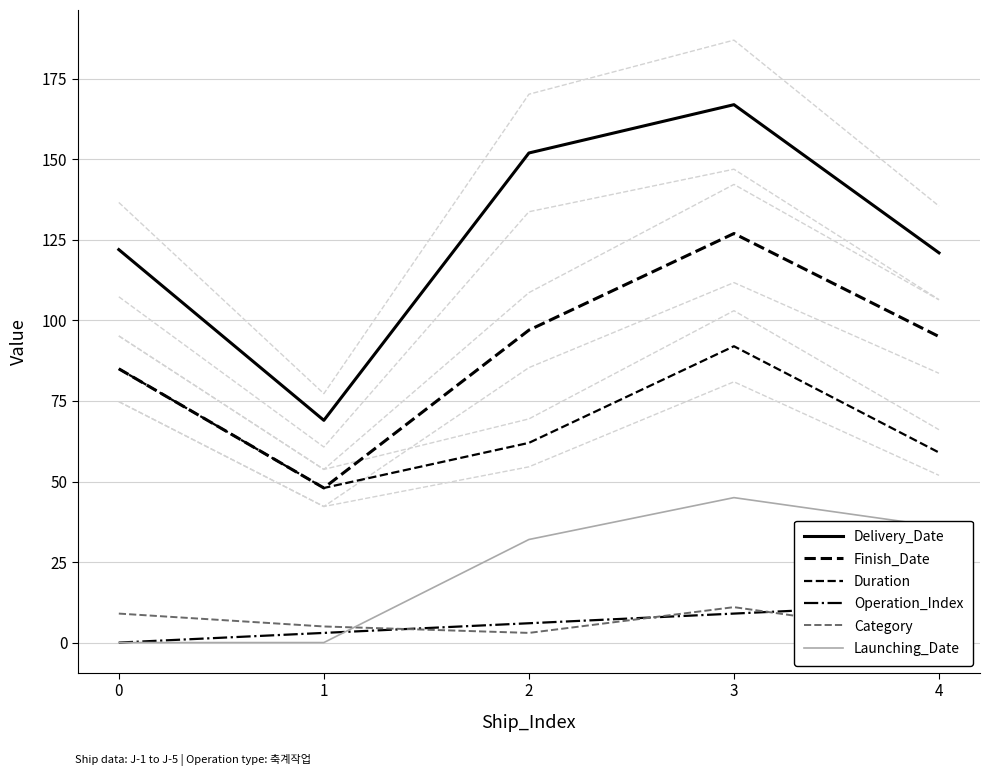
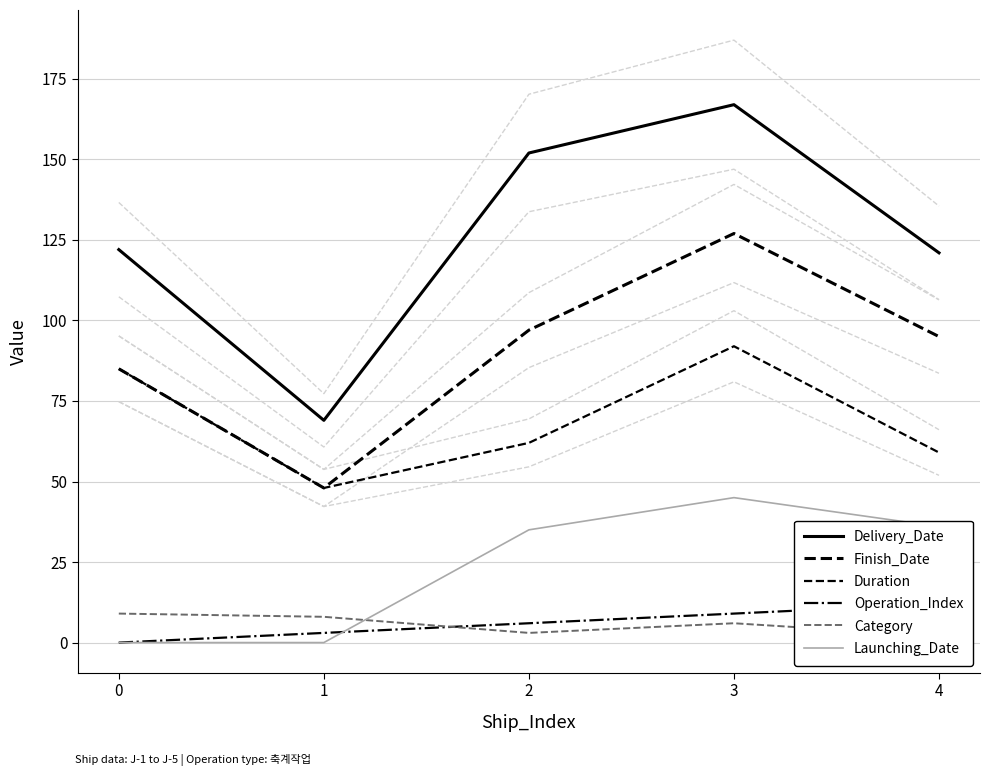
  {
    "Category": {
      "0": 9,
-     "1": 5,
+     "1": 8,
      "2": 3,
-     "3": 11
+     "3": 6
    },
    "Launching_Date": {
      "1": 0,
-     "2": 32,
+     "2": 35,
      "3": 45
    }
  }
